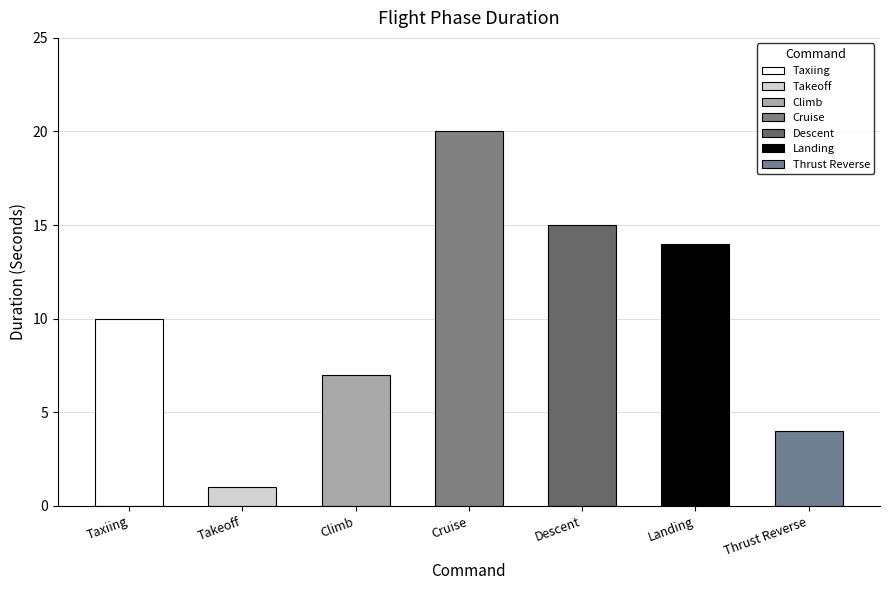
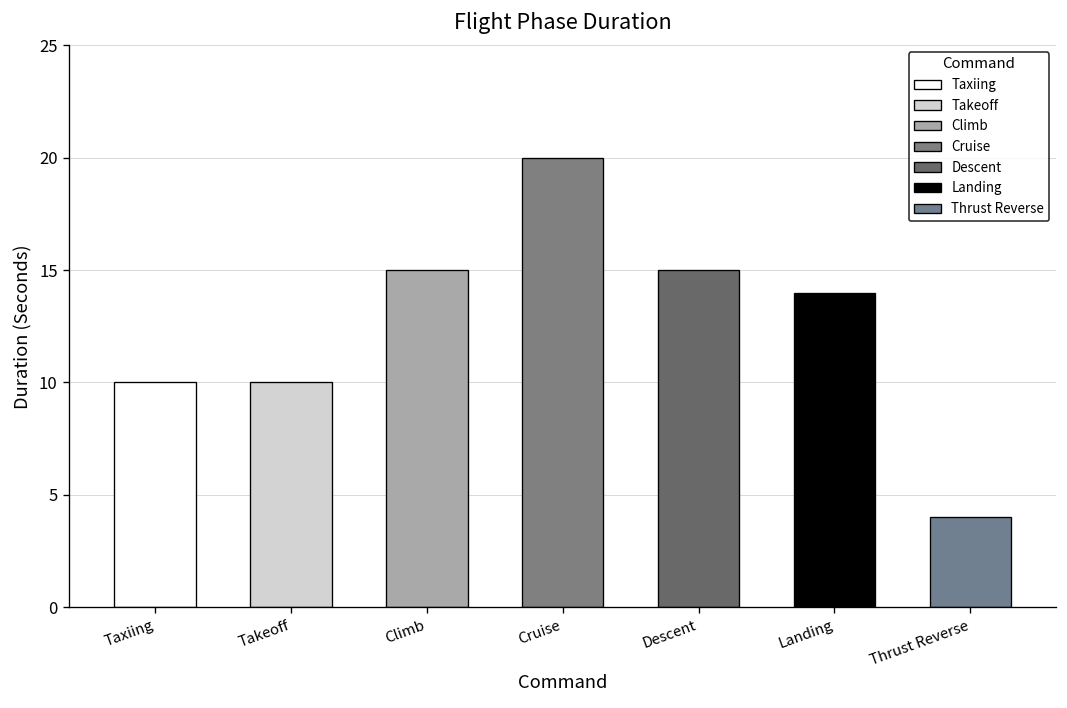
  {
    "Taxiing": 10,
-   "Takeoff": 1,
-   "Climb": 7,
+   "Takeoff": 10,
+   "Climb": 15,
    "Cruise": 20,
    "Descent": 15,
    "Landing": 14,
    "Thrust Reverse": 4
  }
